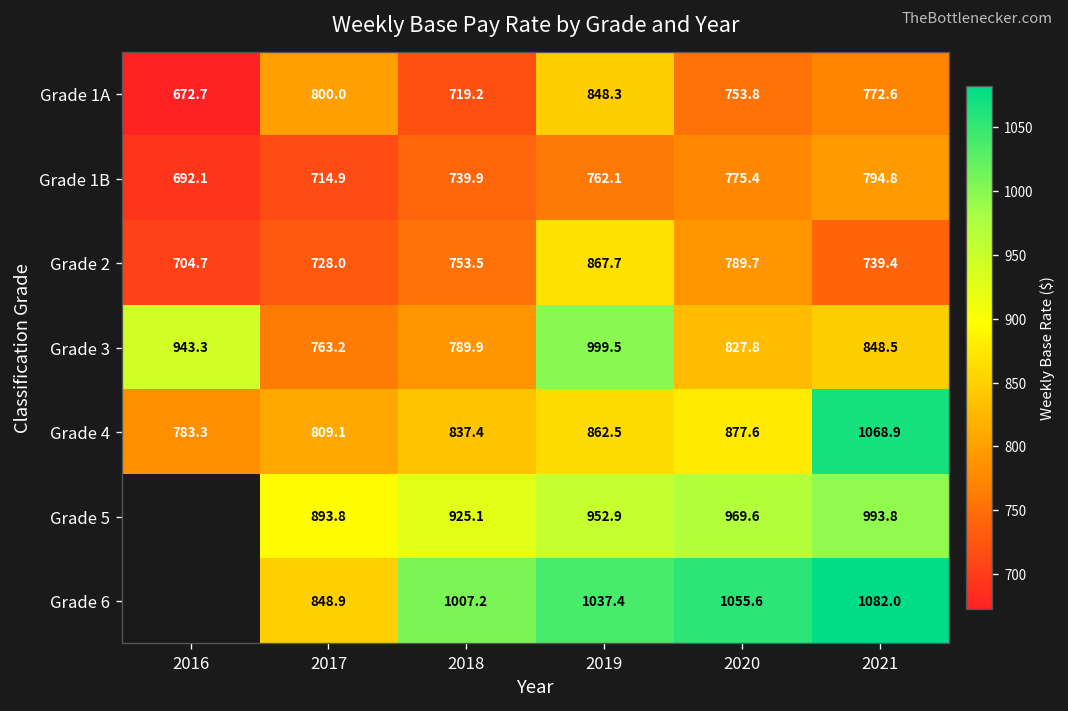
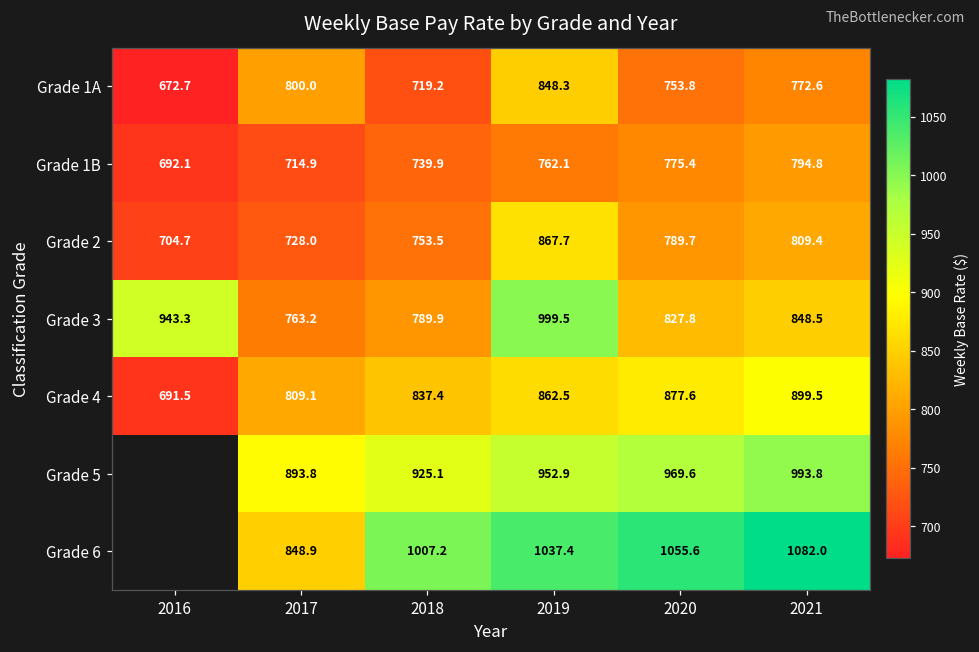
  {
    "Grade 1A": {
      "2016": 672.7,
      "2017": 800.0,
      "2018": 719.2,
      "2019": 848.3,
      "2020": 753.8,
      "2021": 772.6
    },
    "Grade 1B": {
      "2016": 692.1,
      "2017": 714.9,
      "2018": 739.9,
      "2019": 762.1,
      "2020": 775.4,
      "2021": 794.8
    },
    "Grade 2": {
      "2016": 704.7,
      "2017": 728.0,
      "2018": 753.5,
      "2019": 867.7,
      "2020": 789.7,
-     "2021": 739.4
+     "2021": 809.4
    },
    "Grade 3": {
      "2016": 943.3,
      "2017": 763.2,
      "2018": 789.9,
      "2019": 999.5,
      "2020": 827.8,
      "2021": 848.5
    },
    "Grade 4": {
-     "2016": 783.3,
+     "2016": 691.5,
      "2017": 809.1,
      "2018": 837.4,
      "2019": 862.5,
      "2020": 877.6,
-     "2021": 1068.9
+     "2021": 899.5
    },
    "Grade 5": {
      "2017": 893.8,
      "2018": 925.1,
      "2019": 952.9,
      "2020": 969.6,
      "2021": 993.8
    },
    "Grade 6": {
      "2017": 848.9,
      "2018": 1007.2,
      "2019": 1037.4,
      "2020": 1055.6,
      "2021": 1082.0
    }
  }
